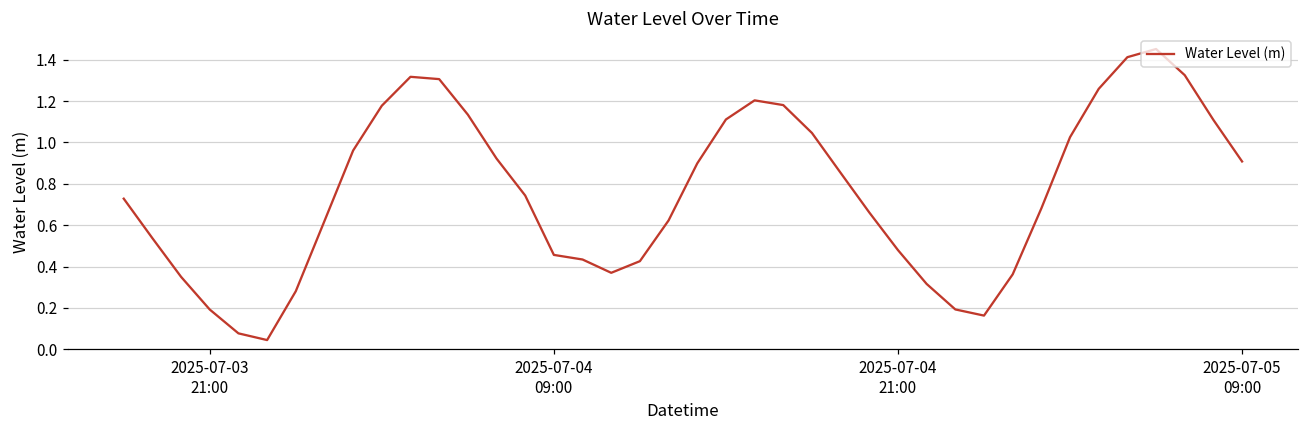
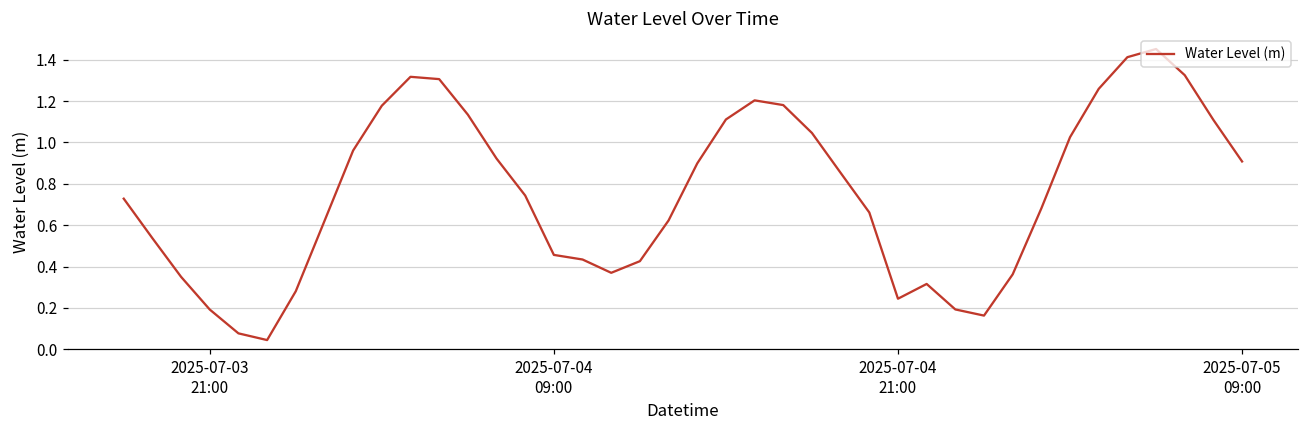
  {
    "2025-07-03 21:00": 0.19,
    "2025-07-04 09:00": 0.46,
-   "2025-07-04 21:00": 0.48,
+   "2025-07-04 21:00": 0.24,
    "2025-07-05 09:00": 0.91
  }
